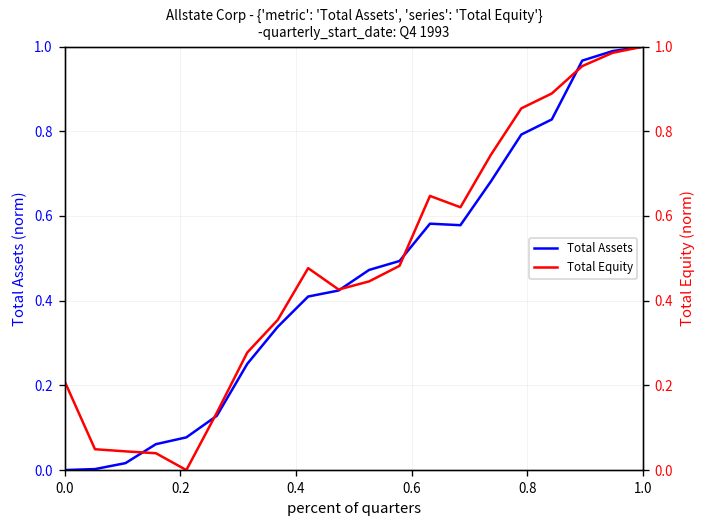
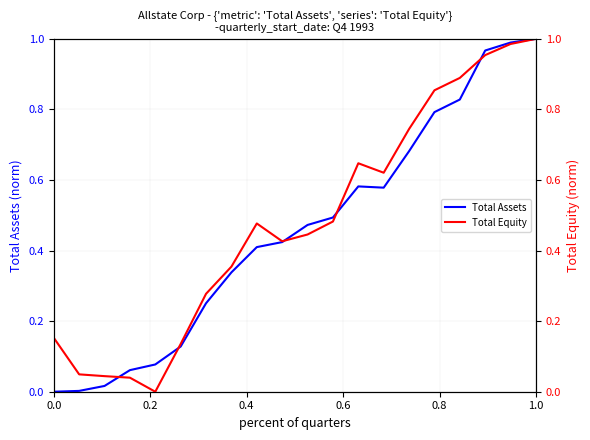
  {
    "Total Assets": {
      "0.0": 0.00,
      "1.0": 1.00
    },
    "Total Equity": {
-     "0.0": 0.21,
+     "0.0": 0.15,
      "1.0": 1.00
    }
  }
